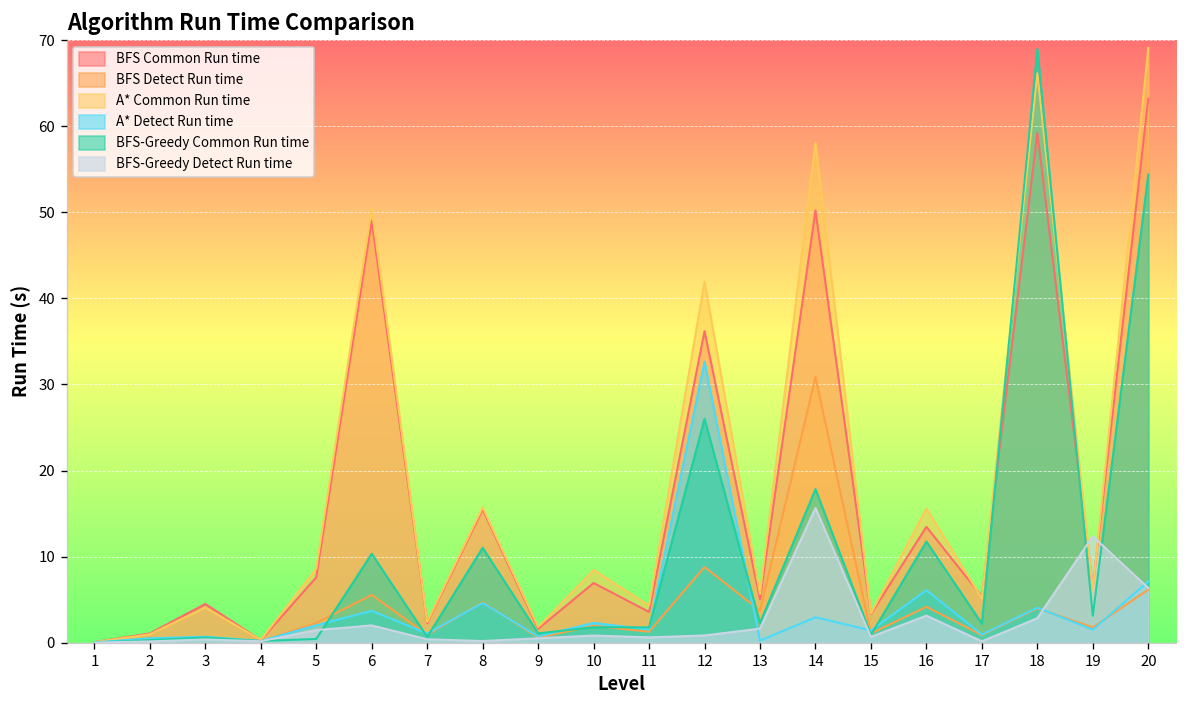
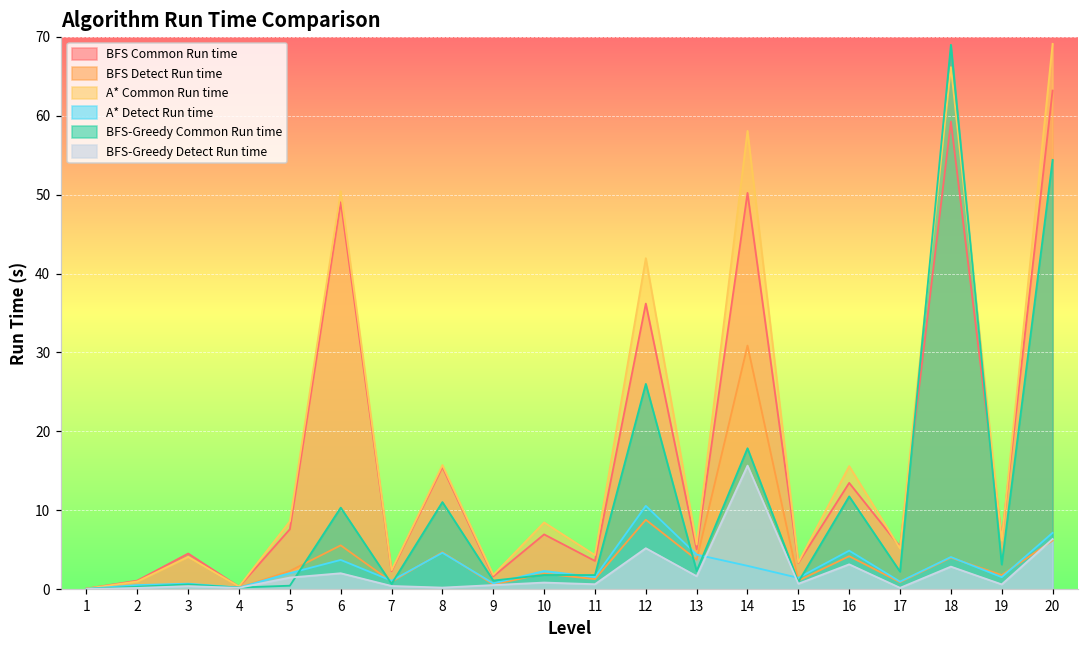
  {
    "A* Detect Run time": {
      "6": 4,
-     "12": 33,
-     "13": 0,
+     "12": 11,
+     "13": 4,
      "14": 3,
      "15": 1,
-     "16": 6,
+     "16": 5,
      "20": 7
    },
    "BFS-Greedy Common Run time": {
      "5": 0,
      "6": 10,
      "8": 11,
      "12": 26,
      "13": 2,
      "14": 18,
      "16": 12,
      "17": 2,
      "18": 69,
      "19": 3,
      "20": 54
    },
    "BFS-Greedy Detect Run time": {
      "5": 1,
      "6": 2,
      "8": 0,
      "10": 1,
      "11": 1,
-     "12": 1,
+     "12": 5,
      "13": 2,
      "14": 16,
      "16": 3,
      "17": 0,
      "18": 3,
-     "19": 12
+     "19": 1
    }
  }
